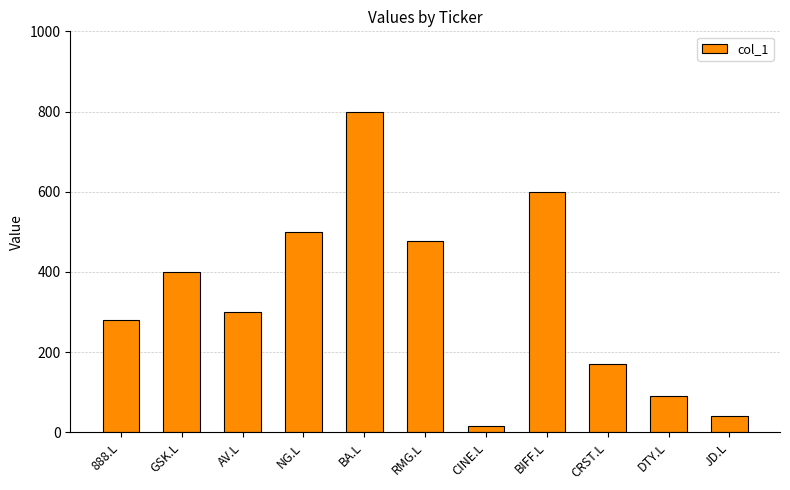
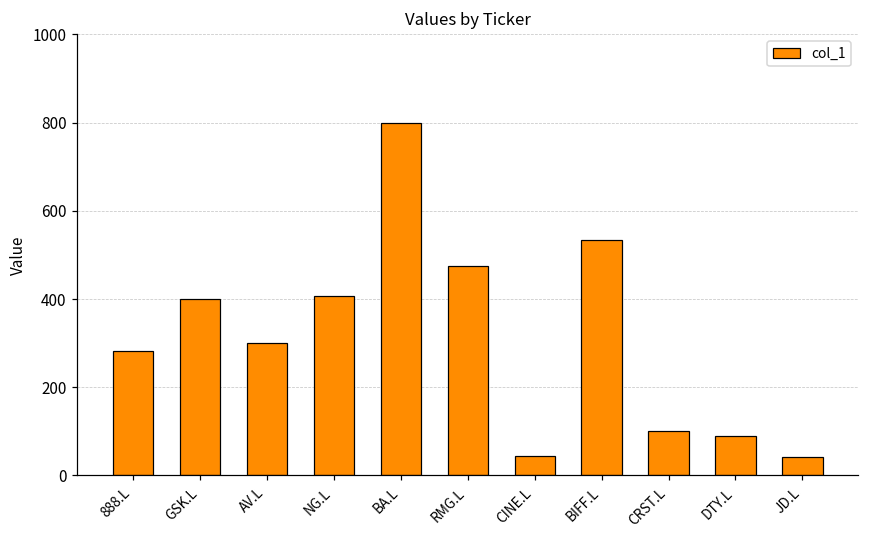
  {
    "888.L": 280,
    "GSK.L": 400,
    "AV.L": 300,
-   "NG.L": 500,
+   "NG.L": 410,
    "BA.L": 800,
    "RMG.L": 480,
-   "CINE.L": 20,
-   "BIFF.L": 600,
-   "CRST.L": 170,
+   "CINE.L": 50,
+   "BIFF.L": 530,
+   "CRST.L": 100,
    "DTY.L": 90,
    "JD.L": 40
  }
